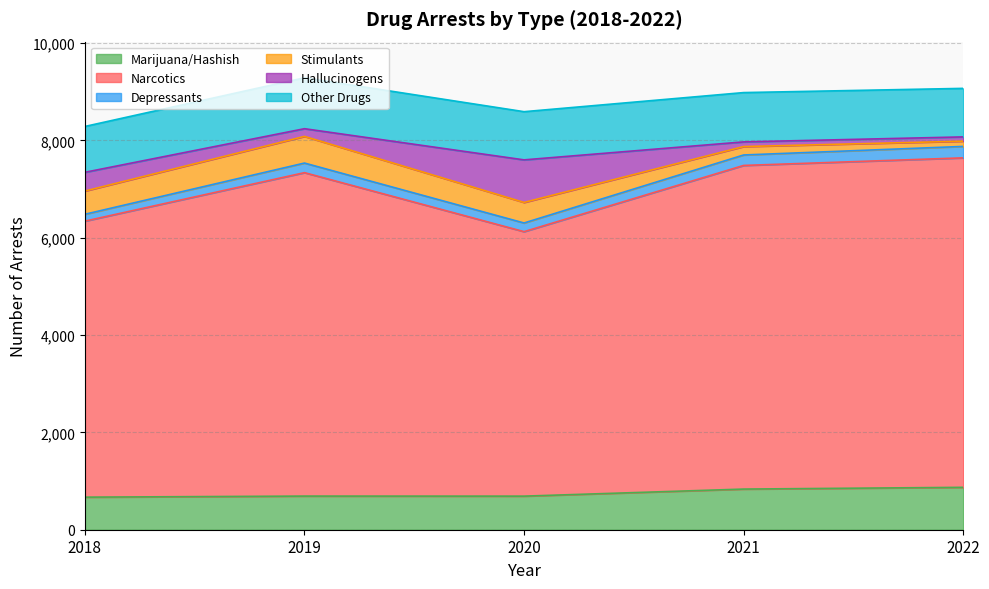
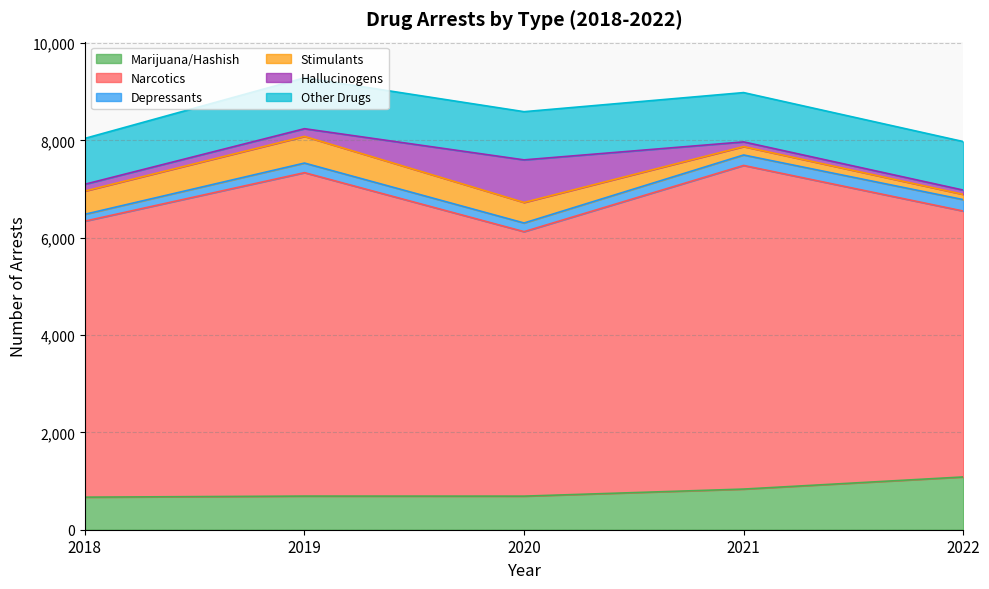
  {
    "Marijuana/Hashish": {
      "2018": "700",
      "2019": "700",
      "2020": "700",
      "2021": "800",
-     "2022": "900"
+     "2022": "1,100"
    },
    "Narcotics": {
      "2018": "5,700",
      "2019": "6,600",
      "2020": "5,400",
      "2021": "6,600",
-     "2022": "6,800"
+     "2022": "5,500"
    },
    "Stimulants": {
      "2018": "500",
      "2019": "500",
      "2020": "400",
      "2021": "200",
      "2022": "100"
    },
    "Hallucinogens": {
-     "2018": "400",
+     "2018": "100",
      "2019": "200",
      "2020": "900",
      "2021": "100",
      "2022": "100"
    }
  }
